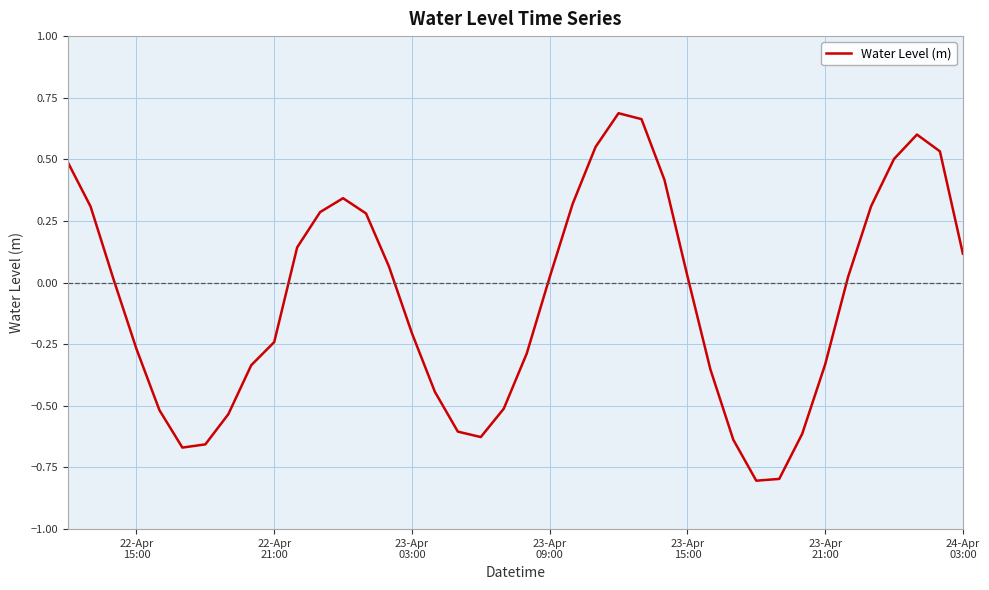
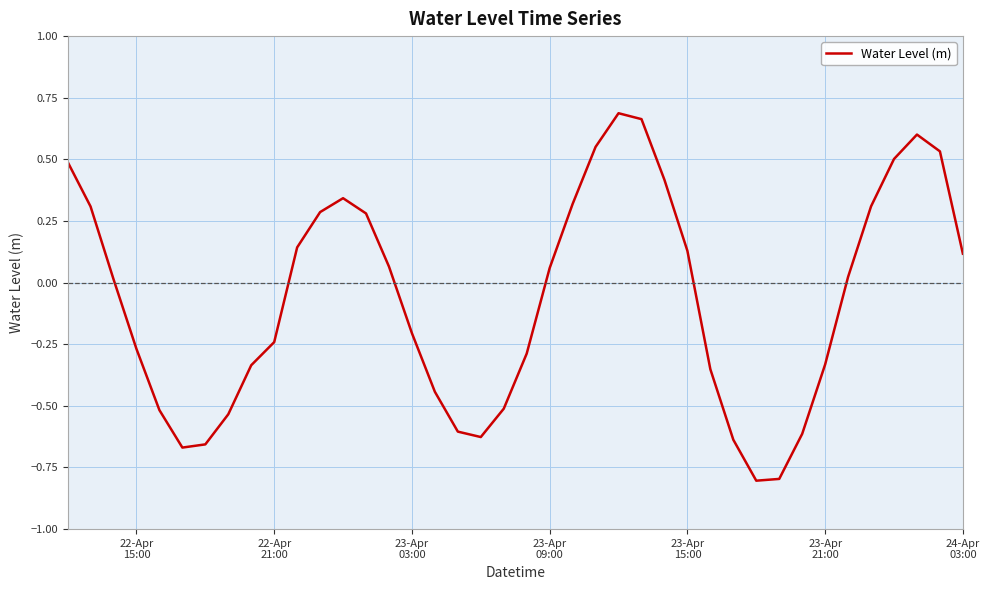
  {
    "22-Apr 15:00": -0.27,
    "22-Apr 21:00": -0.24,
    "23-Apr 03:00": -0.21,
-   "23-Apr 09:00": 0.02,
-   "23-Apr 15:00": 0.03,
+   "23-Apr 09:00": 0.06,
+   "23-Apr 15:00": 0.13,
    "23-Apr 21:00": -0.33,
    "24-Apr 03:00": 0.12
  }
